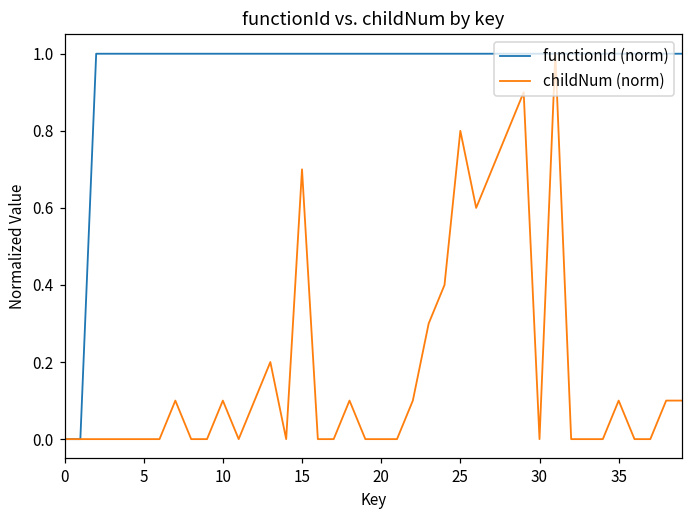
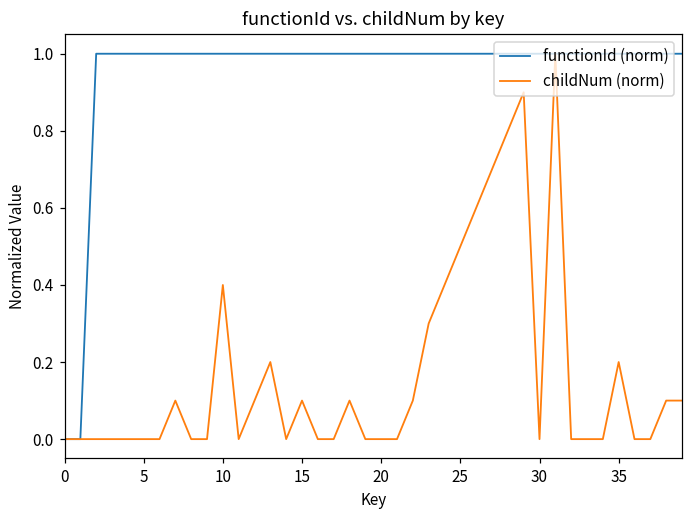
  {
    "functionId (norm)": {
      "5": 1.00,
      "10": 1.00,
      "15": 1.00,
      "20": 1.00,
      "25": 1.00
    },
    "childNum (norm)": {
      "5": 0.00,
-     "10": 0.10,
-     "15": 0.70,
+     "10": 0.40,
+     "15": 0.10,
      "20": 0.00,
-     "25": 0.80,
+     "25": 0.50,
      "30": 0.00,
-     "35": 0.10
+     "35": 0.20
    }
  }
